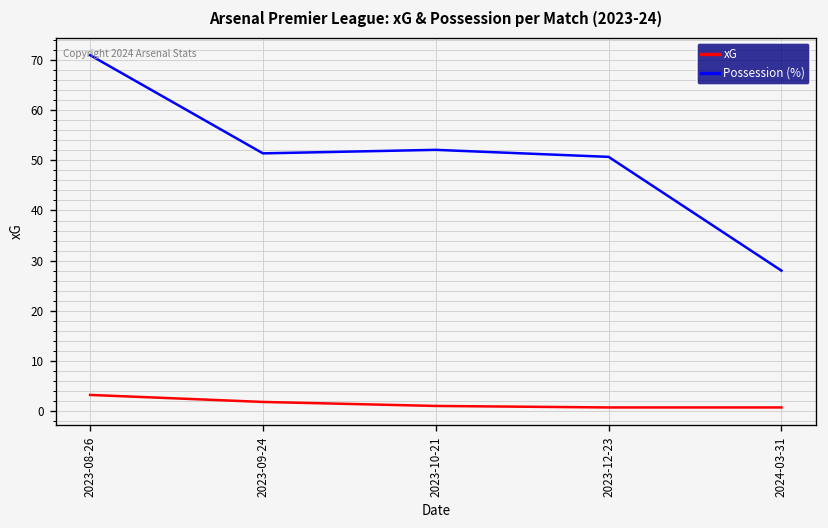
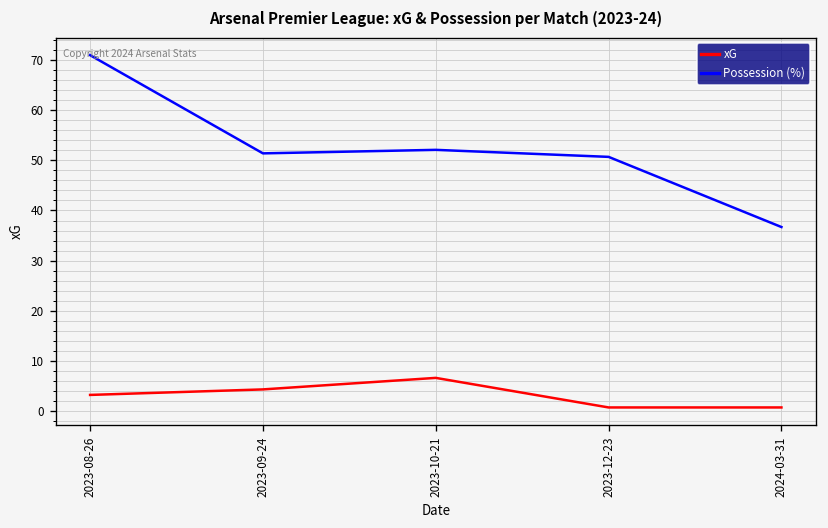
  {
    "xG": {
      "2023-08-26": 3,
-     "2023-09-24": 2,
-     "2023-10-21": 1,
+     "2023-09-24": 4,
+     "2023-10-21": 7,
      "2023-12-23": 1,
      "2024-03-31": 1
    },
    "Possession (%)": {
      "2023-09-24": 51,
      "2023-10-21": 52,
      "2023-12-23": 51,
-     "2024-03-31": 28
+     "2024-03-31": 37
    }
  }
